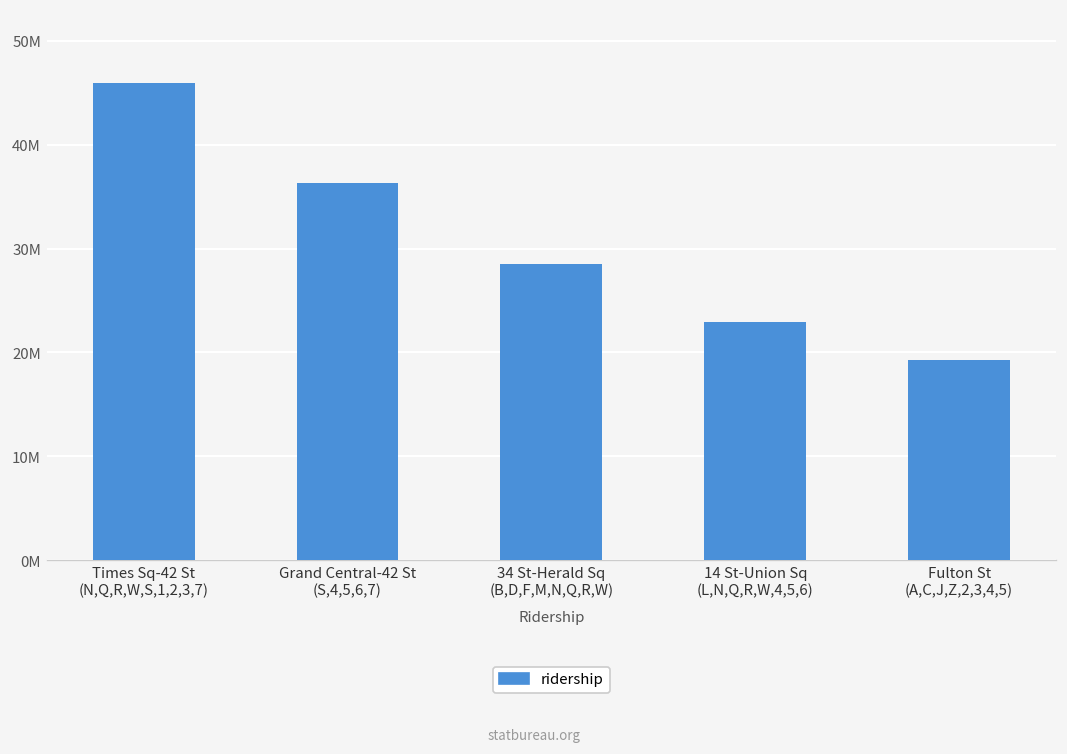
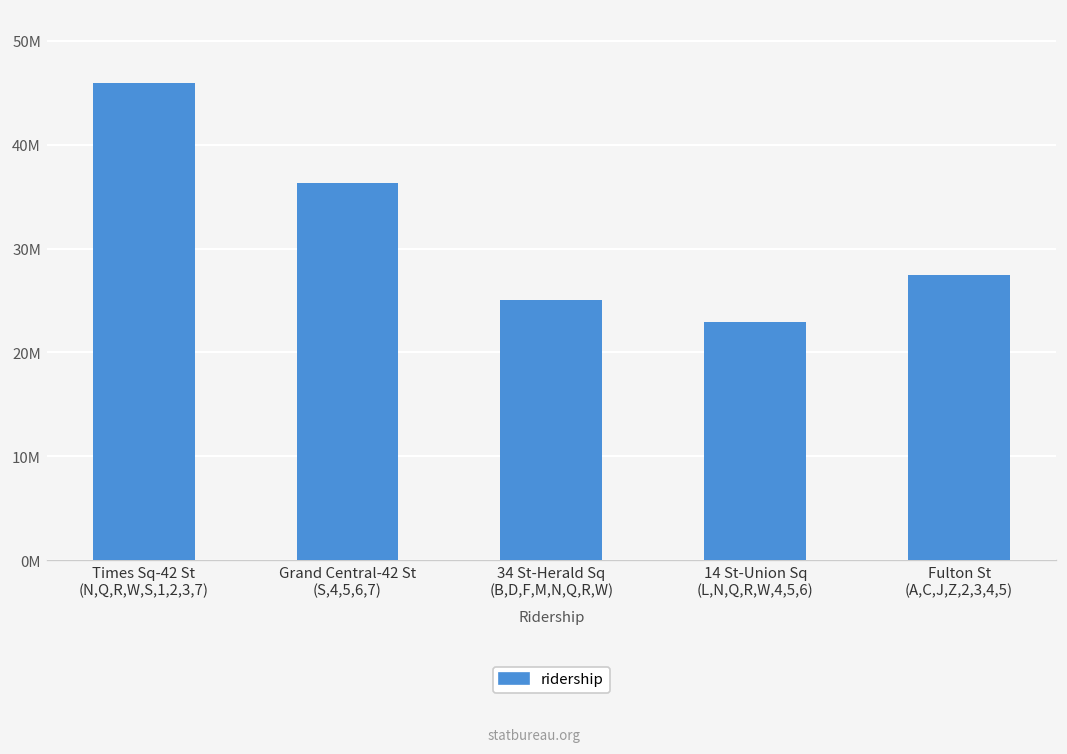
  {
    "Times Sq-42 St (N,Q,R,W,S,1,2,3,7)": 46000000,
    "Grand Central-42 St (S,4,5,6,7)": 36000000,
-   "34 St-Herald Sq (B,D,F,M,N,Q,R,W)": 28000000,
+   "34 St-Herald Sq (B,D,F,M,N,Q,R,W)": 25000000,
    "14 St-Union Sq (L,N,Q,R,W,4,5,6)": 23000000,
-   "Fulton St (A,C,J,Z,2,3,4,5)": 19000000
+   "Fulton St (A,C,J,Z,2,3,4,5)": 27000000
  }
